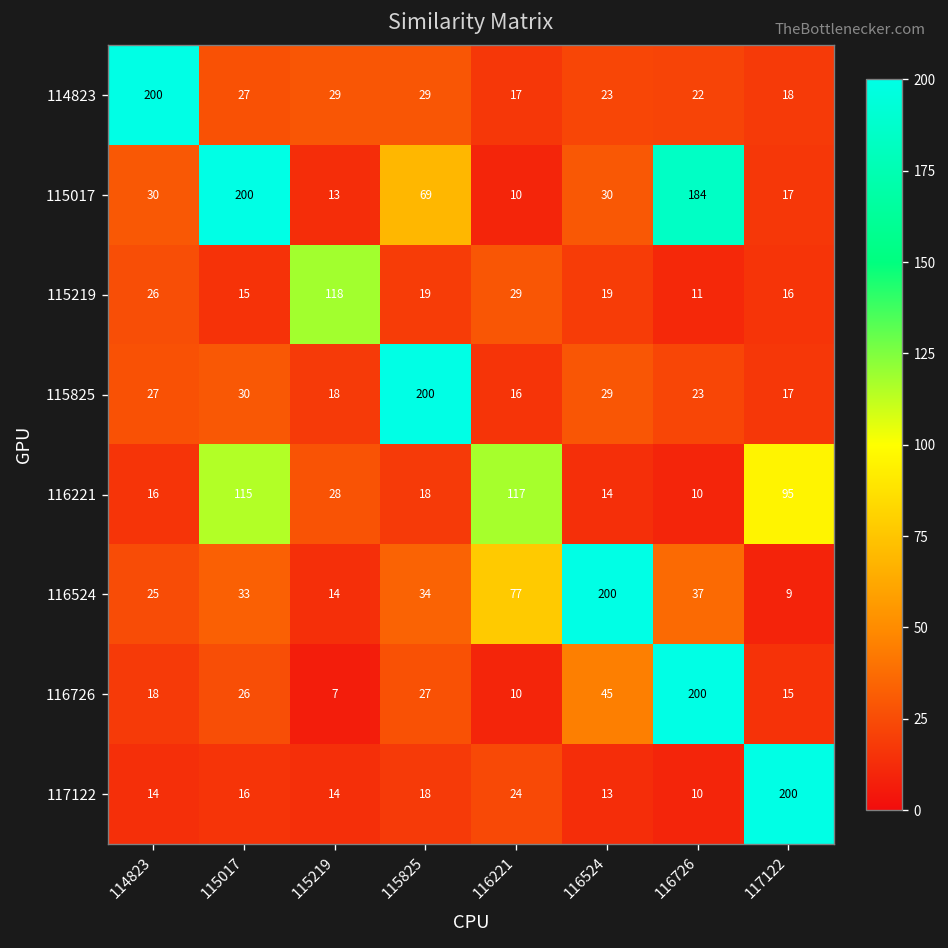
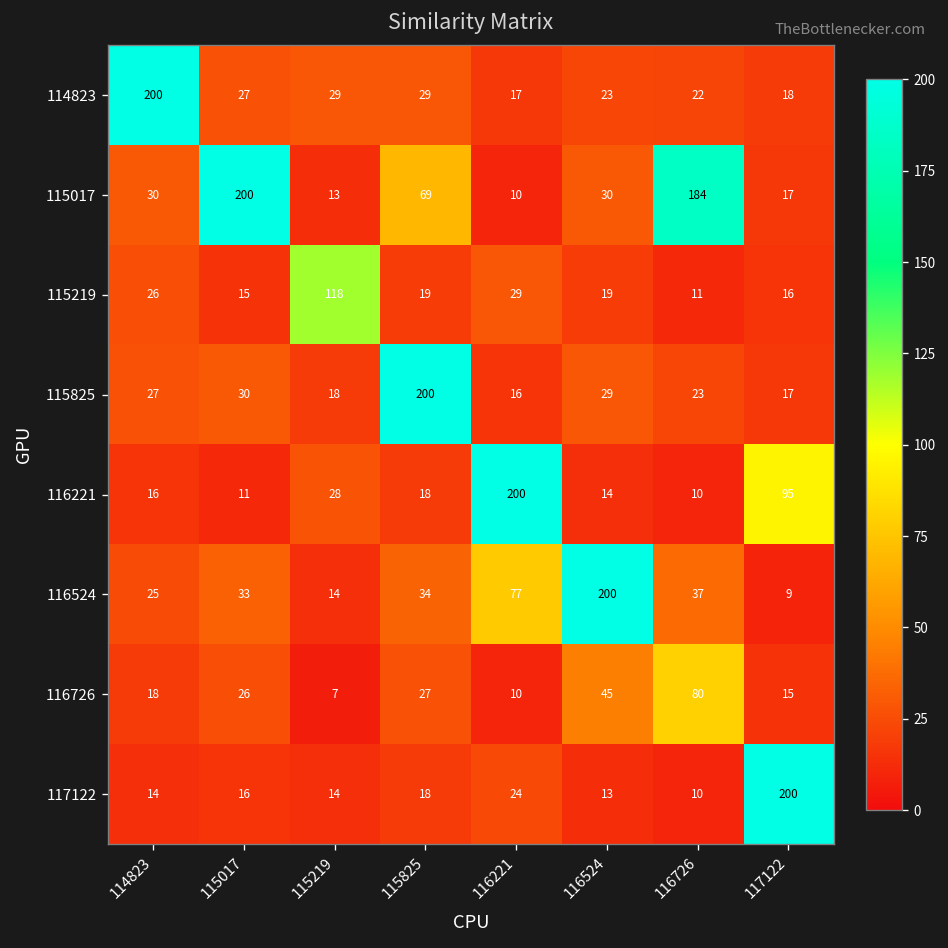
  {
    "114823": {
      "114823": 200,
      "115017": 27,
      "115219": 29,
      "115825": 29,
      "116221": 17,
      "116524": 23,
      "116726": 22,
      "117122": 18
    },
    "115017": {
      "114823": 30,
      "115017": 200,
      "115219": 13,
      "115825": 69,
      "116221": 10,
      "116524": 30,
      "116726": 184,
      "117122": 17
    },
    "115219": {
      "114823": 26,
      "115017": 15,
      "115219": 118,
      "115825": 19,
      "116221": 29,
      "116524": 19,
      "116726": 11,
      "117122": 16
    },
    "115825": {
      "114823": 27,
      "115017": 30,
      "115219": 18,
      "115825": 200,
      "116221": 16,
      "116524": 29,
      "116726": 23,
      "117122": 17
    },
    "116221": {
      "114823": 16,
-     "115017": 115,
+     "115017": 11,
      "115219": 28,
      "115825": 18,
-     "116221": 117,
+     "116221": 200,
      "116524": 14,
      "116726": 10,
      "117122": 95
    },
    "116524": {
      "114823": 25,
      "115017": 33,
      "115219": 14,
      "115825": 34,
      "116221": 77,
      "116524": 200,
      "116726": 37,
      "117122": 9
    },
    "116726": {
      "114823": 18,
      "115017": 26,
      "115219": 7,
      "115825": 27,
      "116221": 10,
      "116524": 45,
-     "116726": 200,
+     "116726": 80,
      "117122": 15
    },
    "117122": {
      "114823": 14,
      "115017": 16,
      "115219": 14,
      "115825": 18,
      "116221": 24,
      "116524": 13,
      "116726": 10,
      "117122": 200
    }
  }
